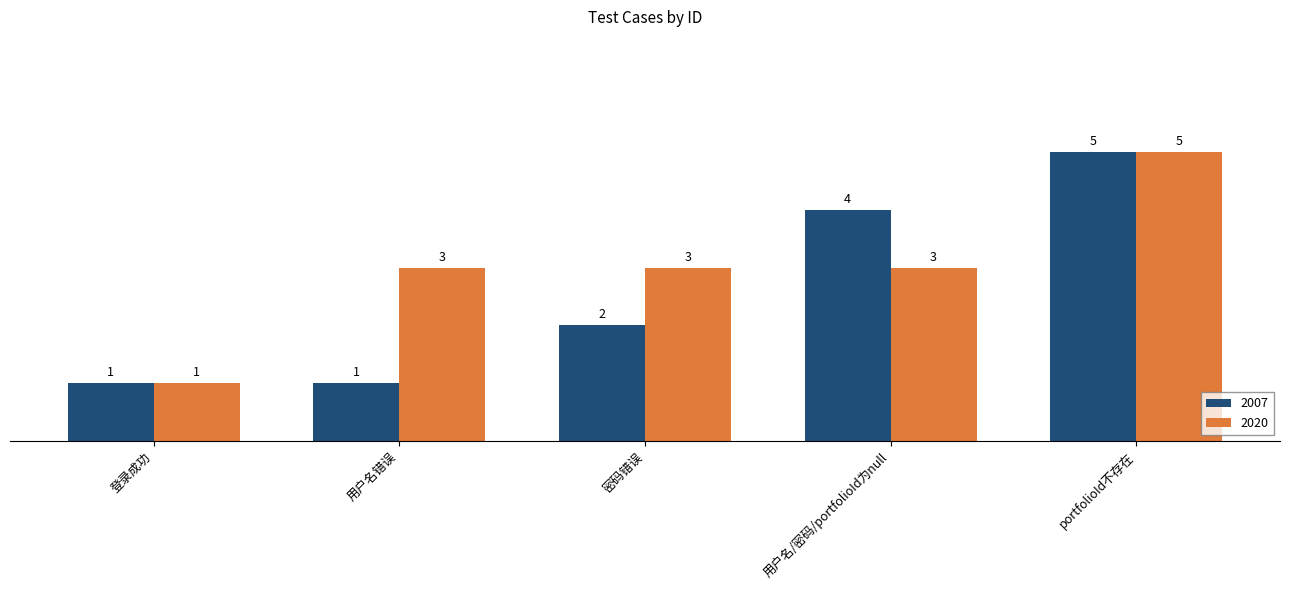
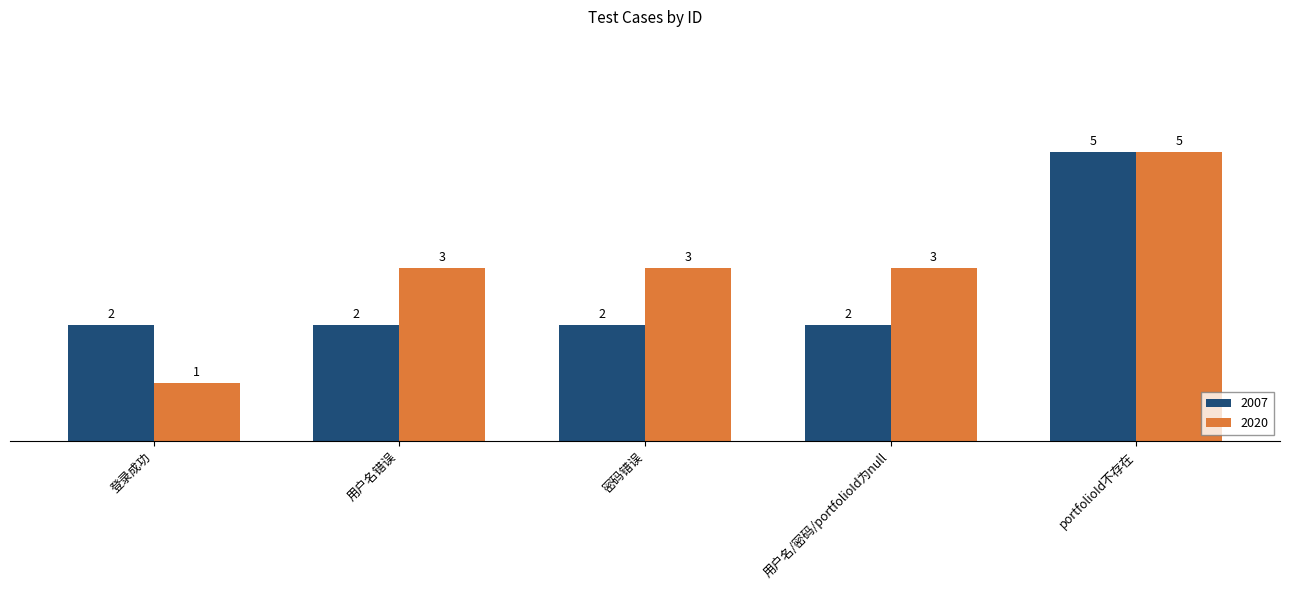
  {
    "2007": {
-     "登录成功": 1,
-     "用户名错误": 1,
+     "登录成功": 2,
+     "用户名错误": 2,
      "密码错误": 2,
-     "用户名/密码/portfolioId为null": 4,
+     "用户名/密码/portfolioId为null": 2,
      "portfolioId不存在": 5
    },
    "2020": {
      "登录成功": 1,
      "用户名错误": 3,
      "密码错误": 3,
      "用户名/密码/portfolioId为null": 3,
      "portfolioId不存在": 5
    }
  }
